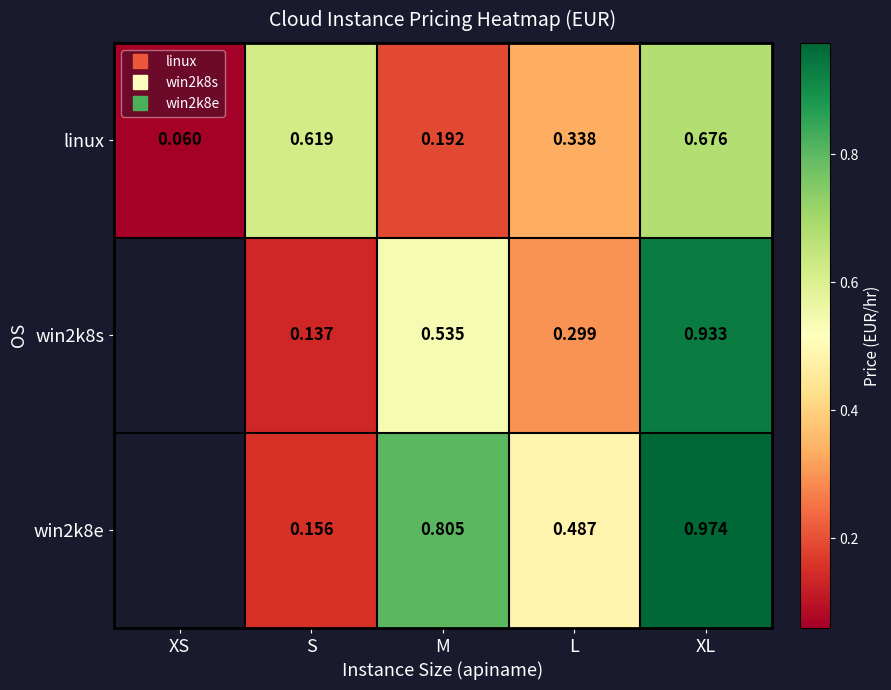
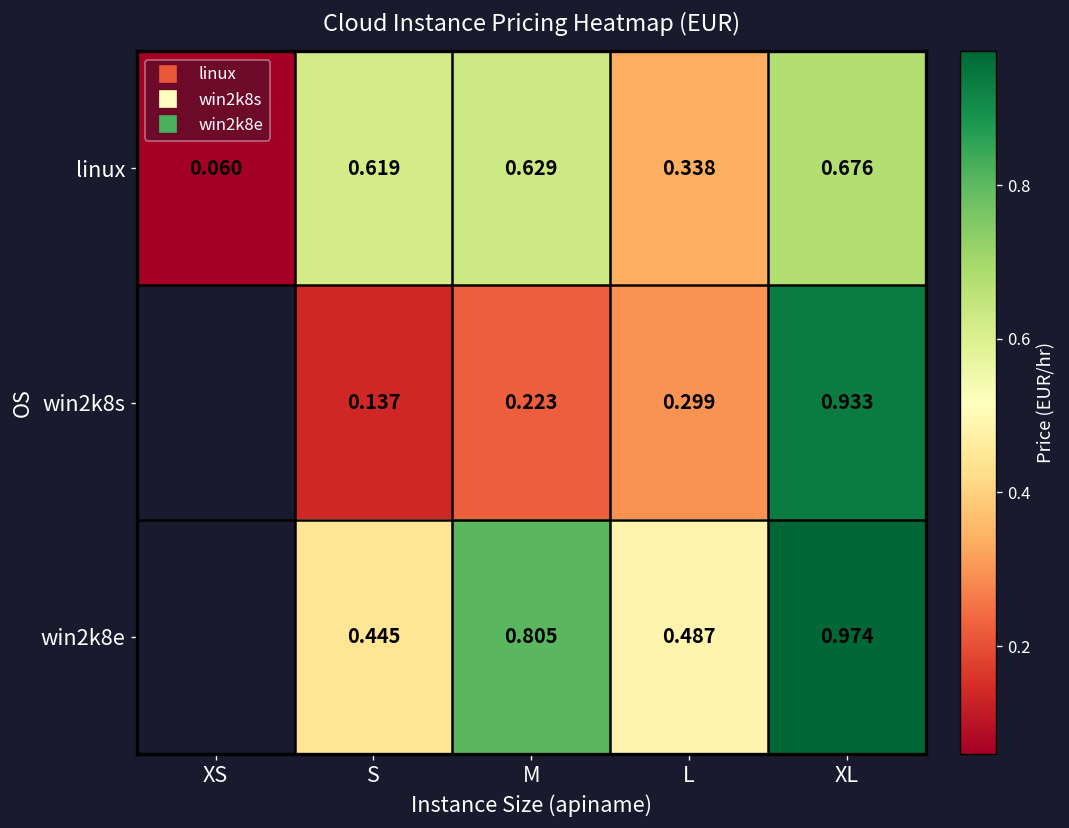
  {
    "linux": {
      "XS": 0.060,
      "S": 0.619,
-     "M": 0.192,
+     "M": 0.629,
      "L": 0.338,
      "XL": 0.676
    },
    "win2k8s": {
      "S": 0.137,
-     "M": 0.535,
+     "M": 0.223,
      "L": 0.299,
      "XL": 0.933
    },
    "win2k8e": {
-     "S": 0.156,
+     "S": 0.445,
      "M": 0.805,
      "L": 0.487,
      "XL": 0.974
    }
  }
